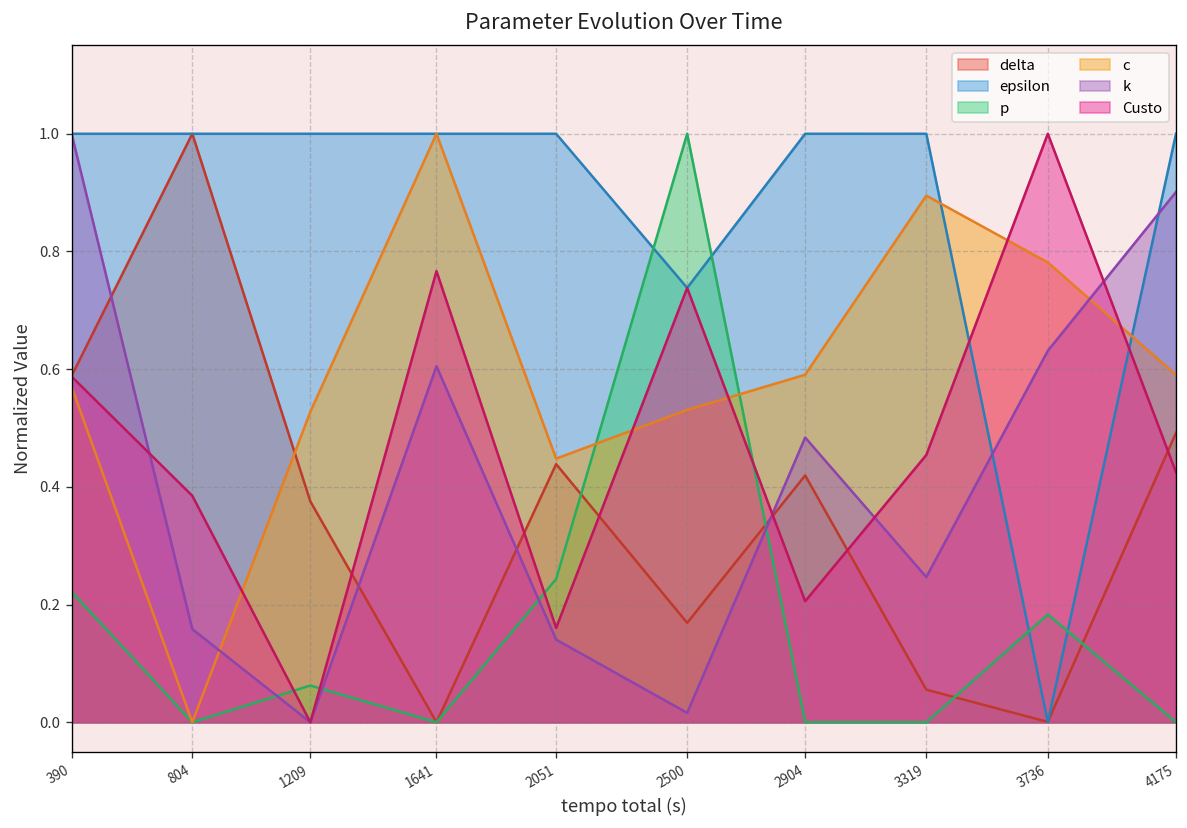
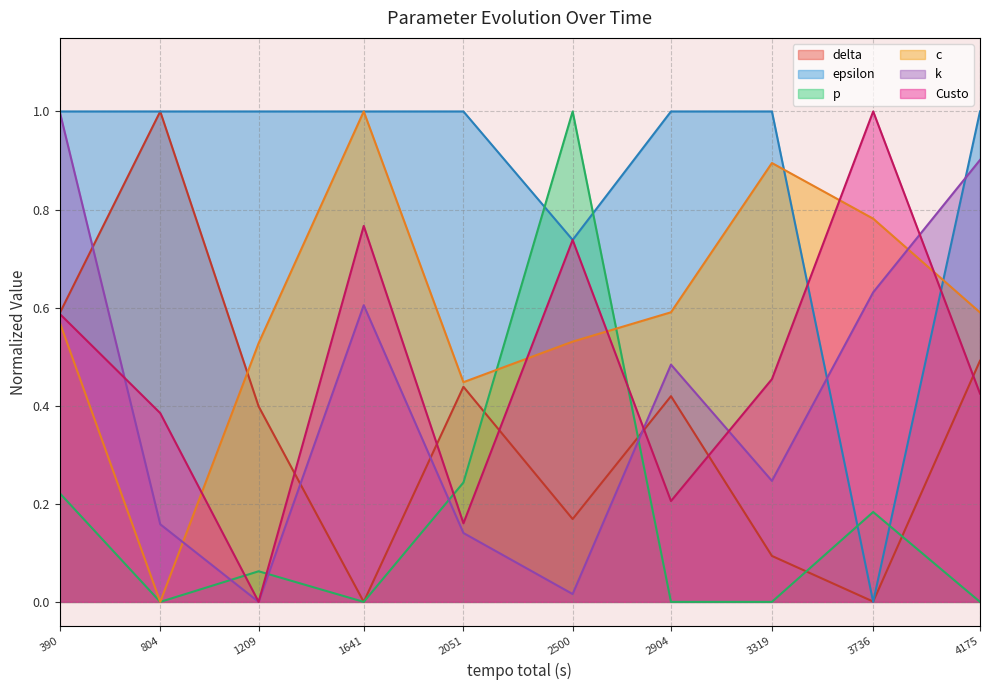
  {
    "delta": {
-     "1209": 0.38,
+     "1209": 0.40,
      "2051": 0.44,
      "2500": 0.17,
      "2904": 0.42,
-     "3319": 0.06,
+     "3319": 0.09,
      "4175": 0.49
    },
    "epsilon": {
      "1209": 1.00,
      "2051": 1.00,
      "2904": 1.00,
      "3319": 1.00,
      "4175": 1.00
    },
    "p": {
      "390": 0.22,
      "1209": 0.06,
      "2051": 0.24,
      "2500": 1.00,
      "2904": 0.00,
      "3319": 0.00,
      "3736": 0.18,
      "4175": 0.00
    },
    "c": {
      "390": 0.57,
      "1209": 0.53,
      "2051": 0.45,
      "2500": 0.53,
      "2904": 0.59,
      "3319": 0.89,
      "3736": 0.78,
      "4175": 0.59
    },
    "k": {
      "804": 0.16,
      "1641": 0.60,
      "2051": 0.14,
      "2500": 0.02,
      "2904": 0.48,
      "3319": 0.25,
      "3736": 0.63,
      "4175": 0.90
    },
    "Custo": {
      "804": 0.38,
      "1641": 0.77,
      "2051": 0.16,
      "2904": 0.21,
      "3319": 0.45,
      "3736": 1.00,
      "4175": 0.42
    }
  }
